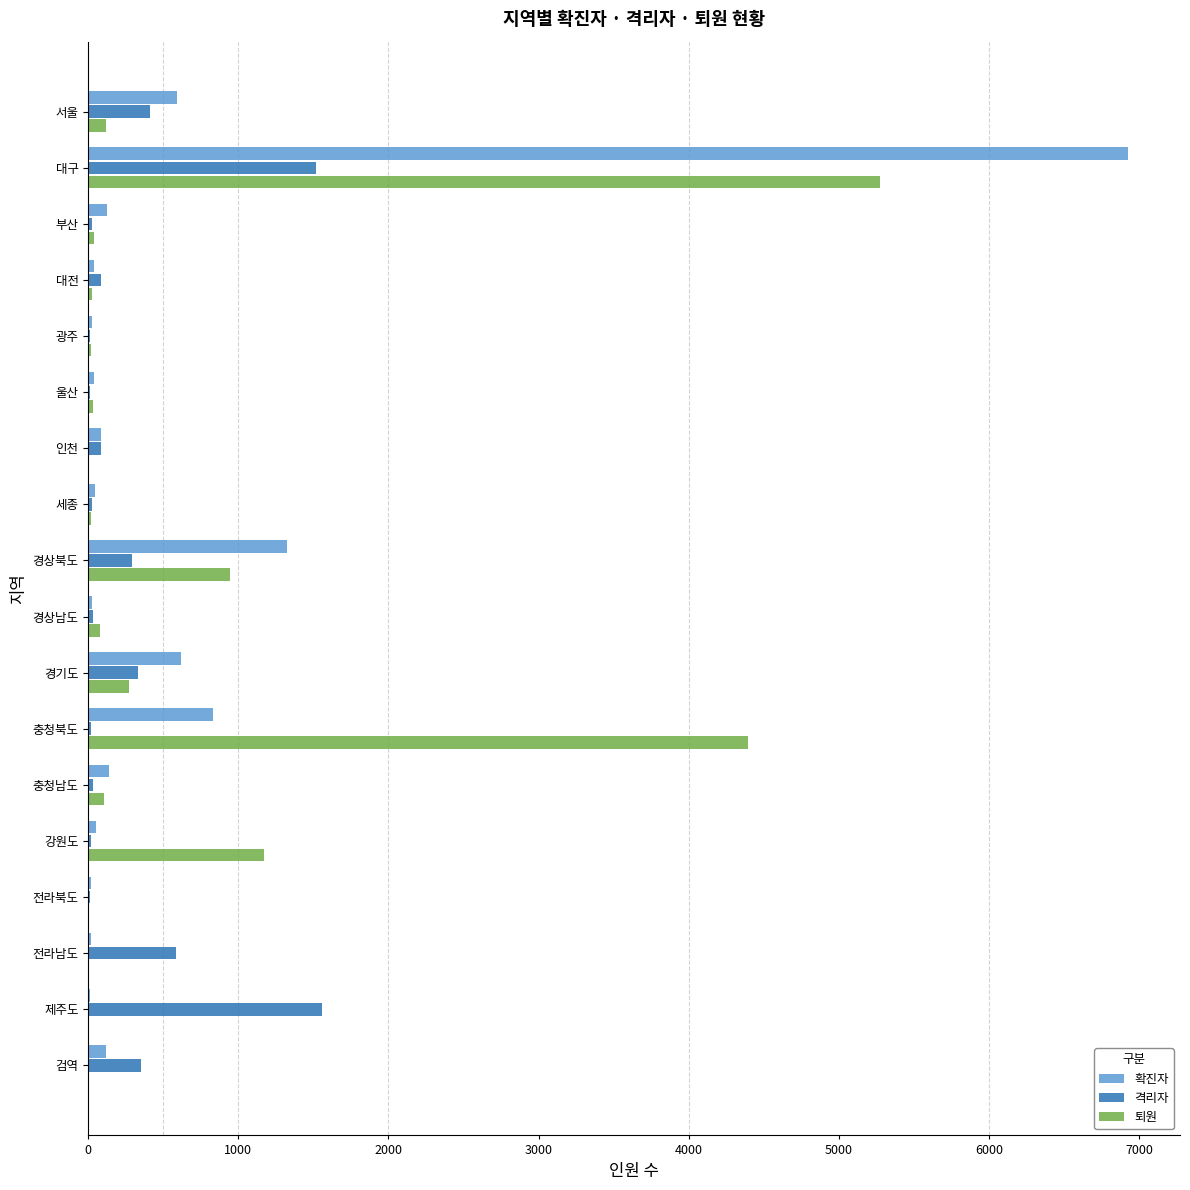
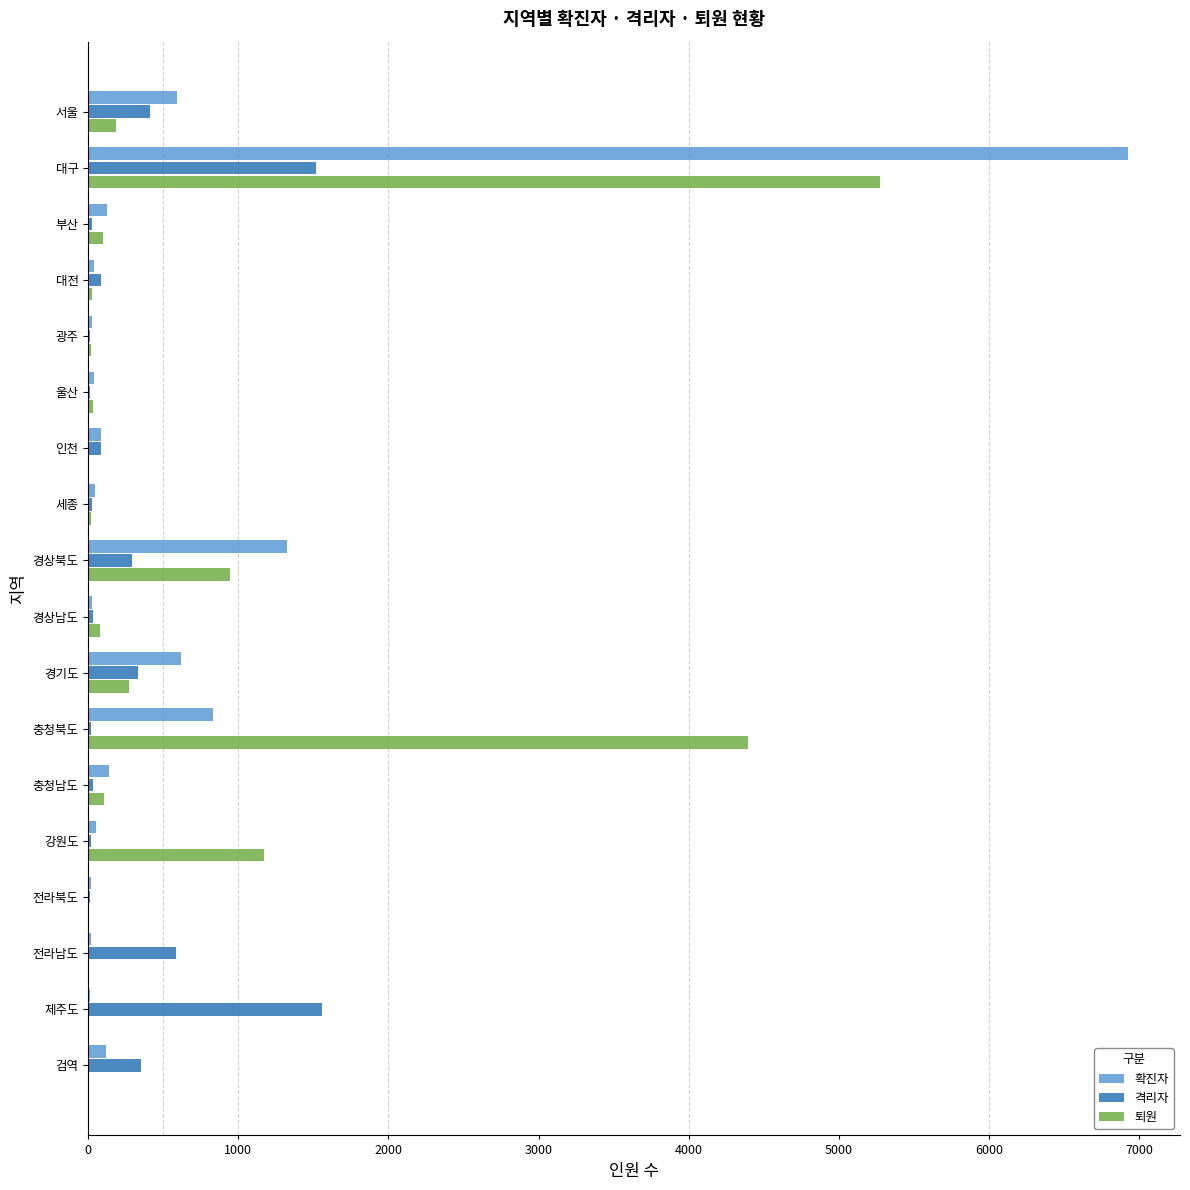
  {
    "확진자": {
      "서울": 590,
      "대구": 6930,
      "부산": 120,
      "대전": 40,
      "광주": 30,
      "울산": 40,
      "인천": 90,
      "세종": 50,
      "경상북도": 1330,
      "경상남도": 30,
      "경기도": 620,
      "충청북도": 830,
      "충청남도": 140,
      "강원도": 50,
      "전라북도": 20,
      "검역": 120
    },
    "격리자": {
      "서울": 410,
      "대구": 1520,
      "부산": 20,
      "대전": 90,
      "인천": 90,
      "세종": 30,
      "경상북도": 290,
      "경상남도": 30,
      "경기도": 330,
      "충청남도": 30,
      "강원도": 20,
      "전라남도": 590,
      "제주도": 1560,
      "검역": 350
    },
    "퇴원": {
-     "서울": 120,
+     "서울": 180,
      "대구": 5270,
-     "부산": 40,
+     "부산": 100,
      "대전": 20,
      "울산": 30,
      "인천": 0,
      "세종": 20,
      "경상북도": 940,
      "경상남도": 80,
      "경기도": 270,
      "충청북도": 4400,
      "충청남도": 110,
      "강원도": 1170
    }
  }
